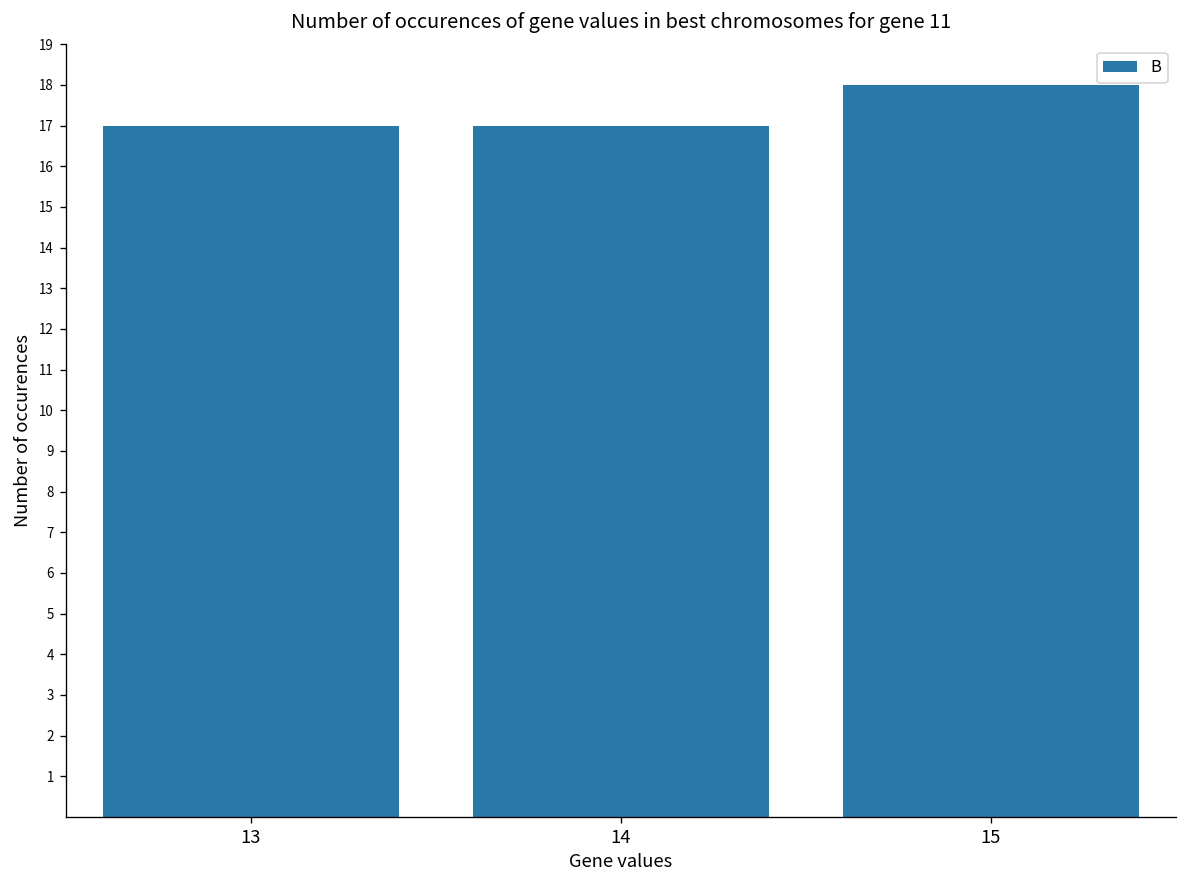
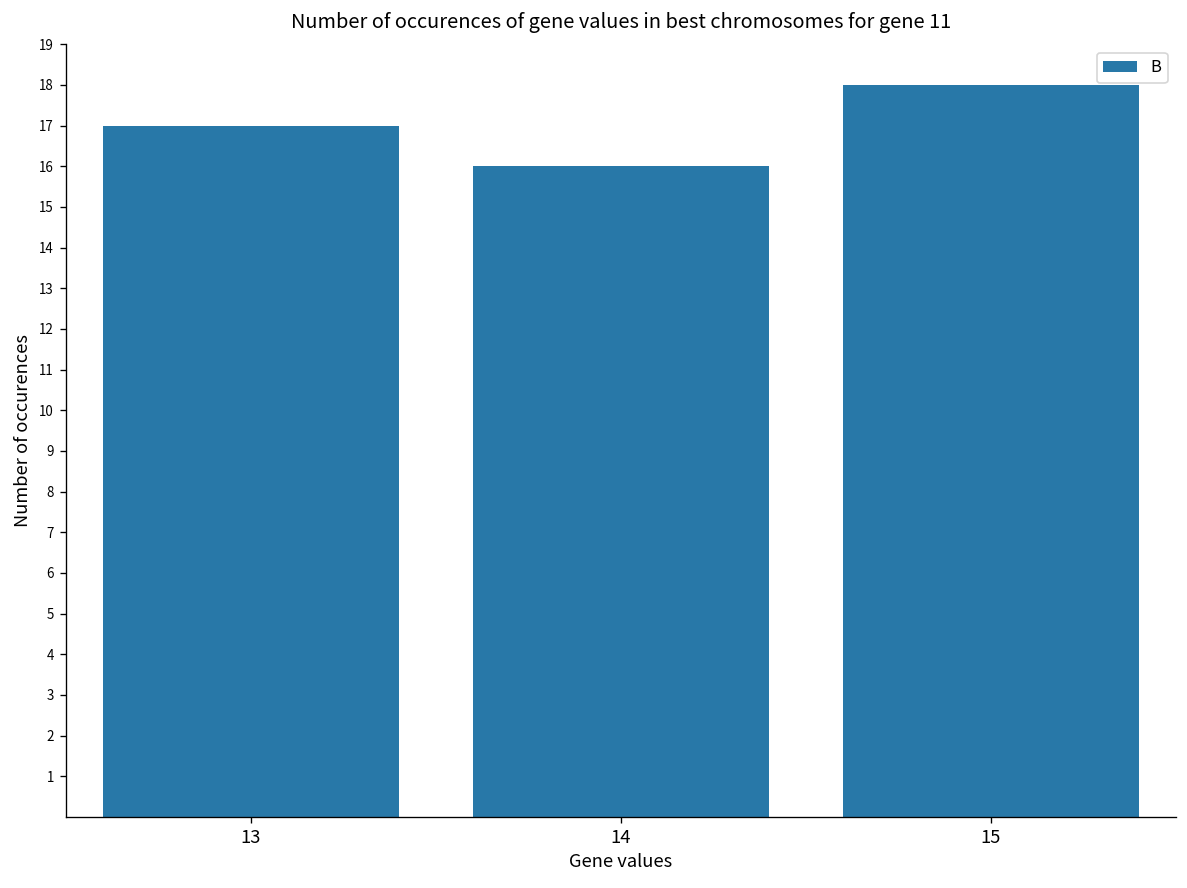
  {
    "13": 17,
-   "14": 17,
+   "14": 16,
    "15": 18
  }
